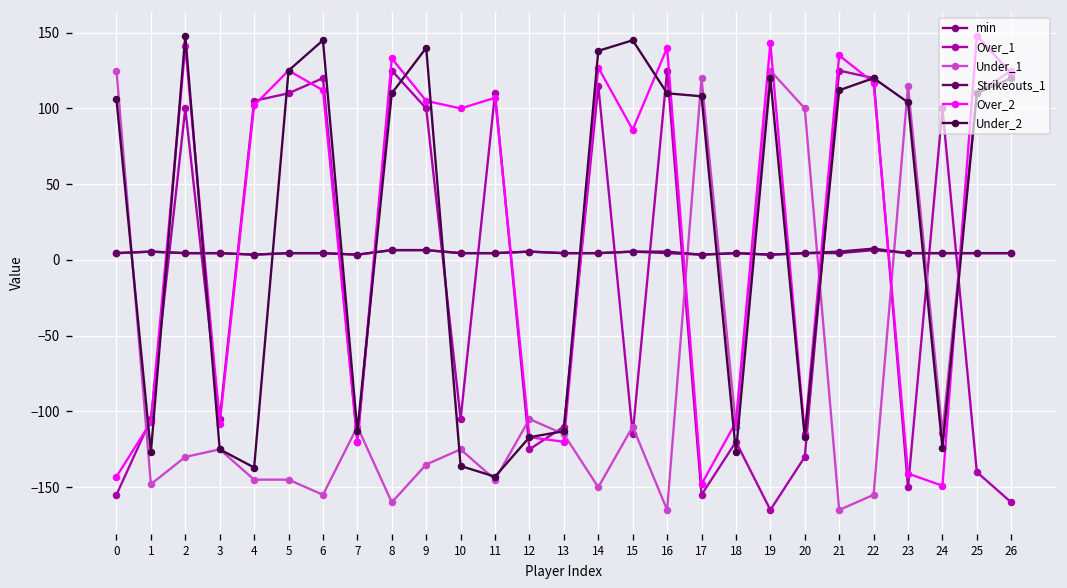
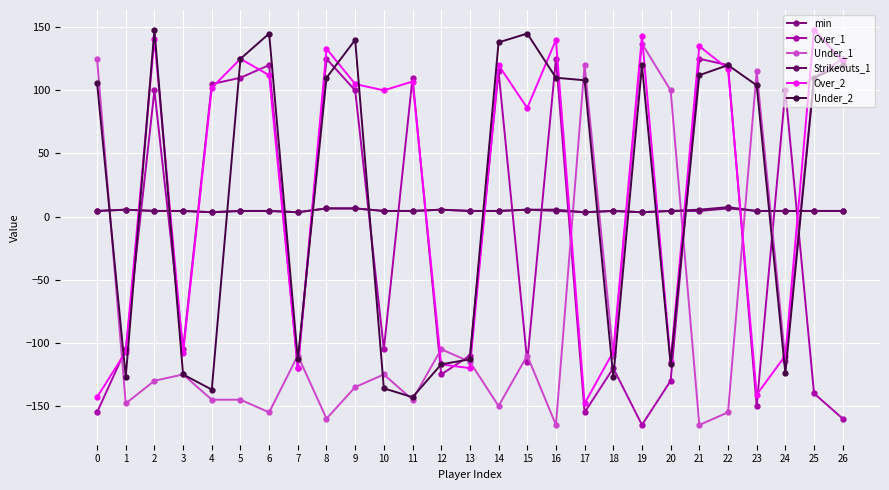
  {
    "Under_1": {
      "0": 125,
      "1": -148,
      "2": -130,
      "4": -145,
      "5": -145,
      "6": -155,
      "7": -110,
      "8": -160,
      "9": -135,
      "10": -125,
      "12": -105,
      "14": -150,
      "15": -110,
      "16": -165,
      "17": 120,
      "18": -110,
-     "19": 125,
+     "19": 137,
      "20": 100,
      "21": -165,
      "22": -155,
      "23": 115,
      "24": -114
    },
    "Over_2": {
      "0": -143,
      "2": 141,
      "3": -108,
      "4": 102,
      "6": 112,
      "8": 133,
      "9": 105,
      "10": 100,
      "11": 107,
      "13": -120,
-     "14": 127,
+     "14": 120,
      "15": 86,
      "16": 140,
      "17": -148,
      "18": -107,
      "19": 143,
      "20": -115,
      "21": 135,
      "22": 117,
      "23": -141,
-     "24": -149
+     "24": -110
    }
  }
